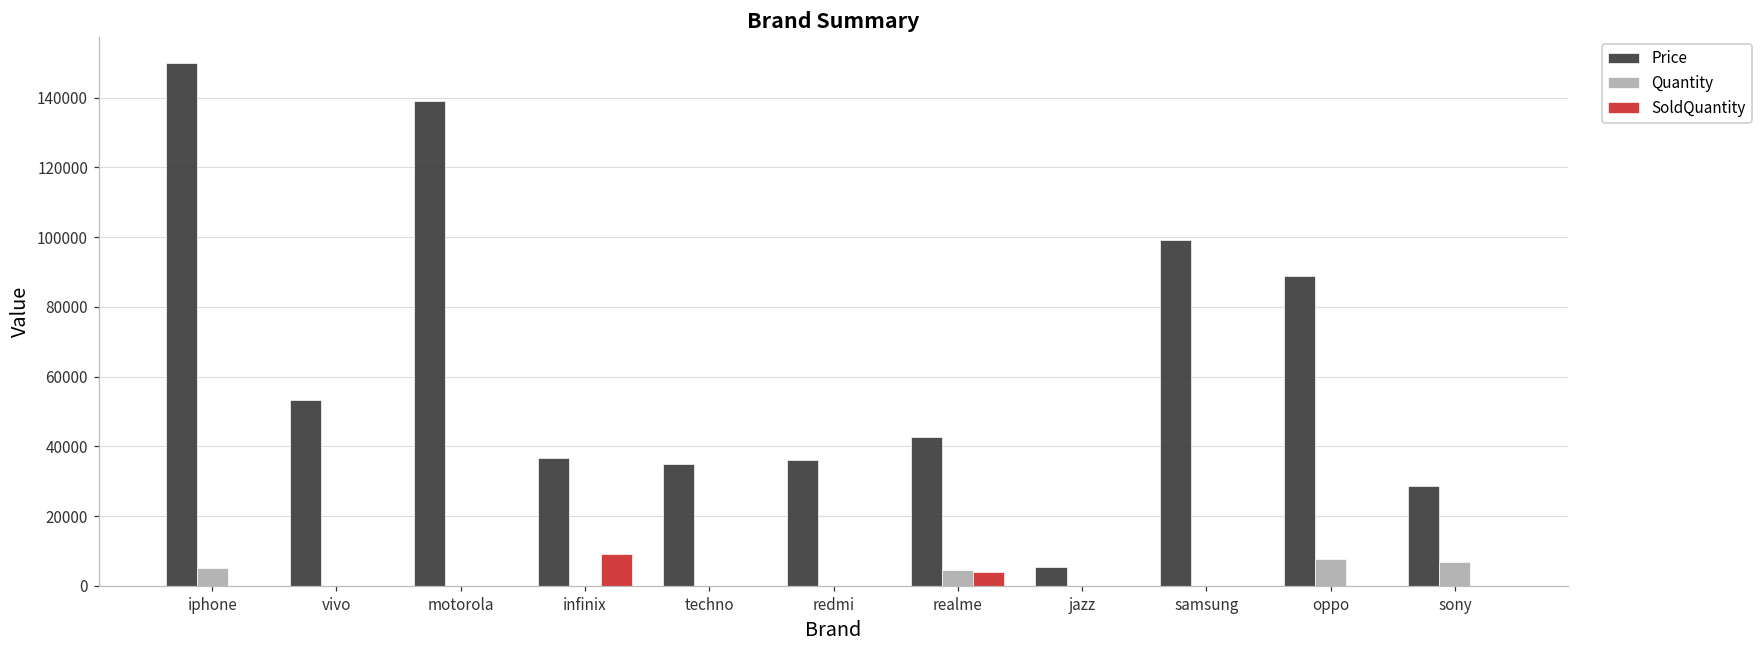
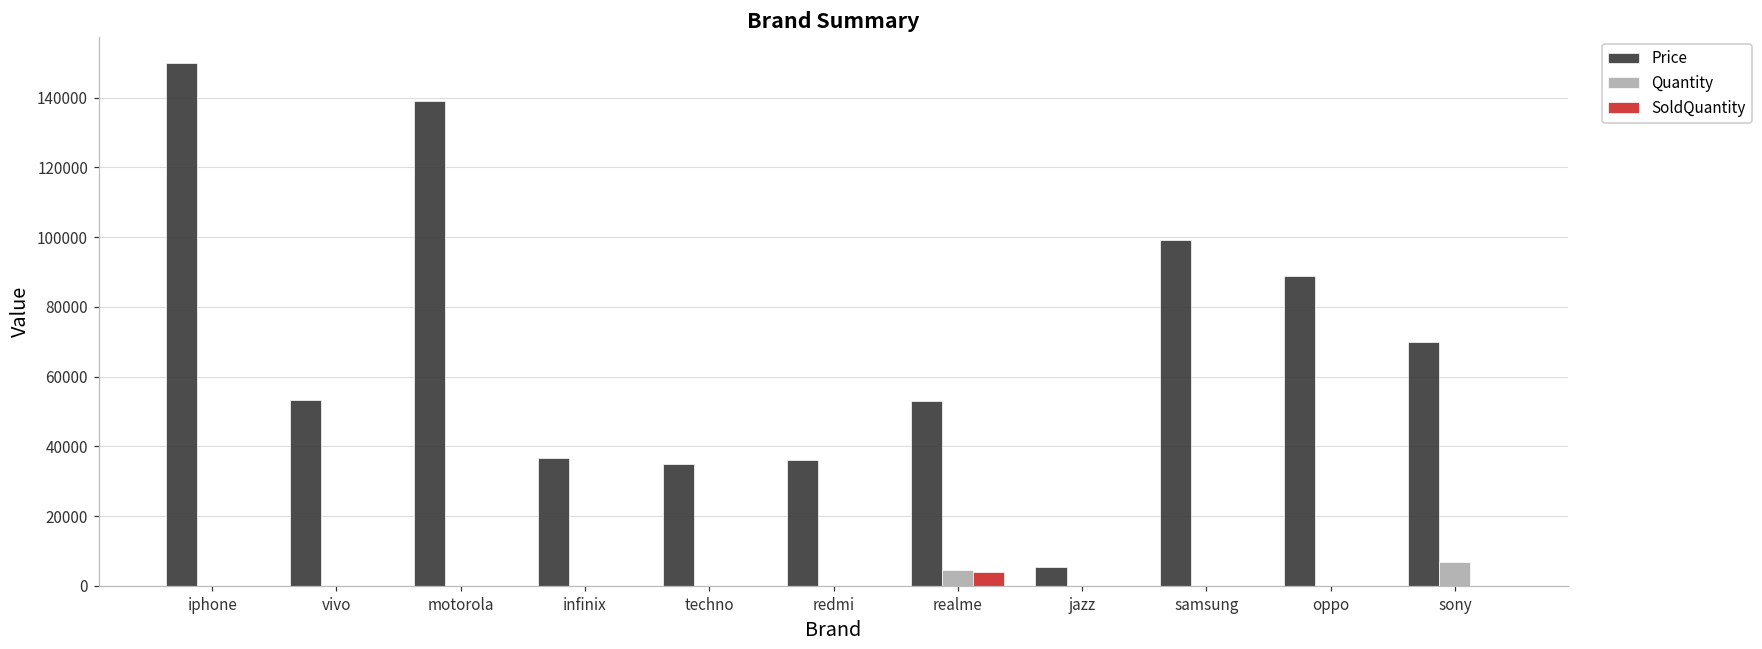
  {
    "Price": {
      "iphone": 150000,
      "vivo": 53000,
      "motorola": 139000,
      "infinix": 37000,
      "techno": 35000,
      "redmi": 36000,
-     "realme": 43000,
+     "realme": 53000,
      "jazz": 6000,
      "samsung": 99000,
      "oppo": 89000,
-     "sony": 29000
+     "sony": 70000
    },
    "Quantity": {
-     "iphone": 5000,
+     "iphone": 0,
      "realme": 5000,
-     "oppo": 8000,
+     "oppo": 0,
      "sony": 7000
    },
    "SoldQuantity": {
-     "infinix": 9000,
+     "infinix": 0,
      "realme": 4000
    }
  }
